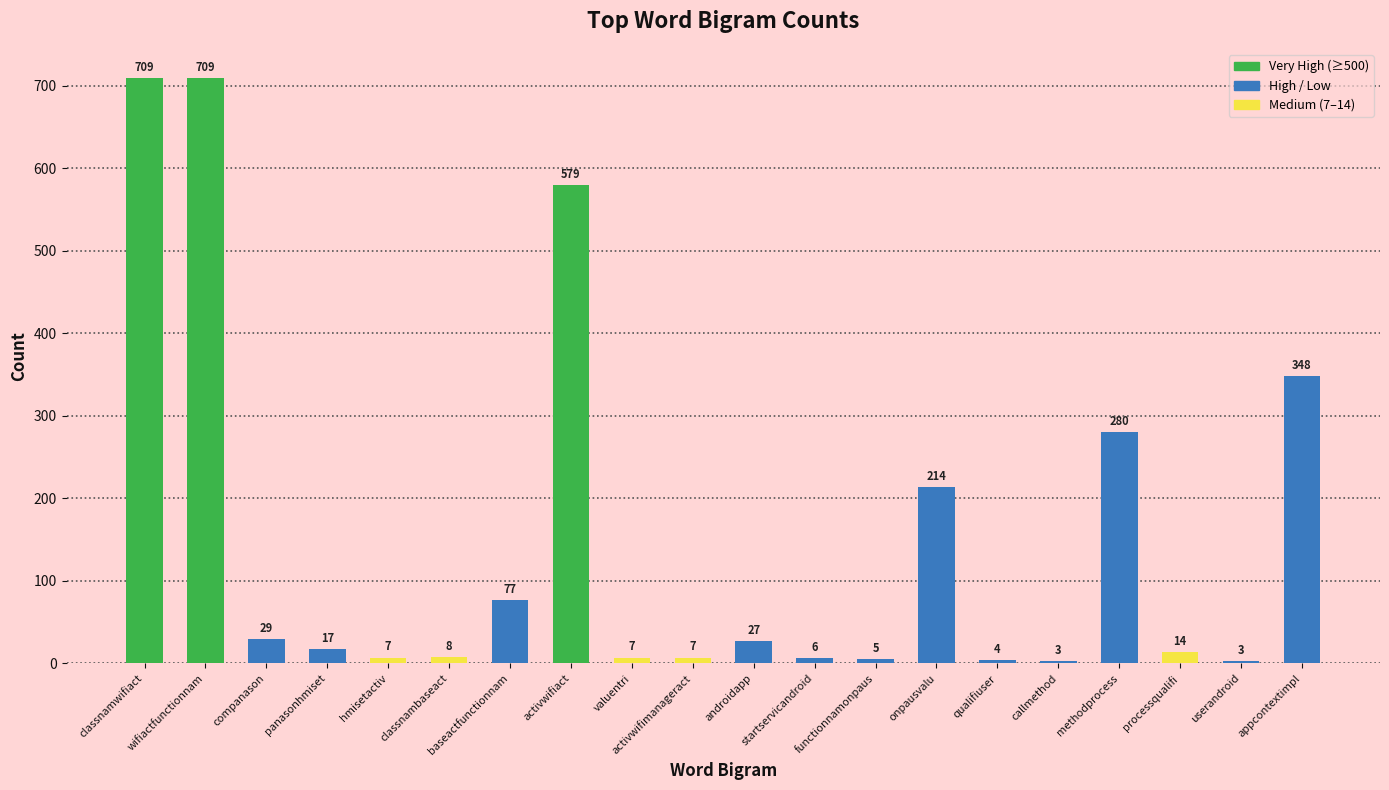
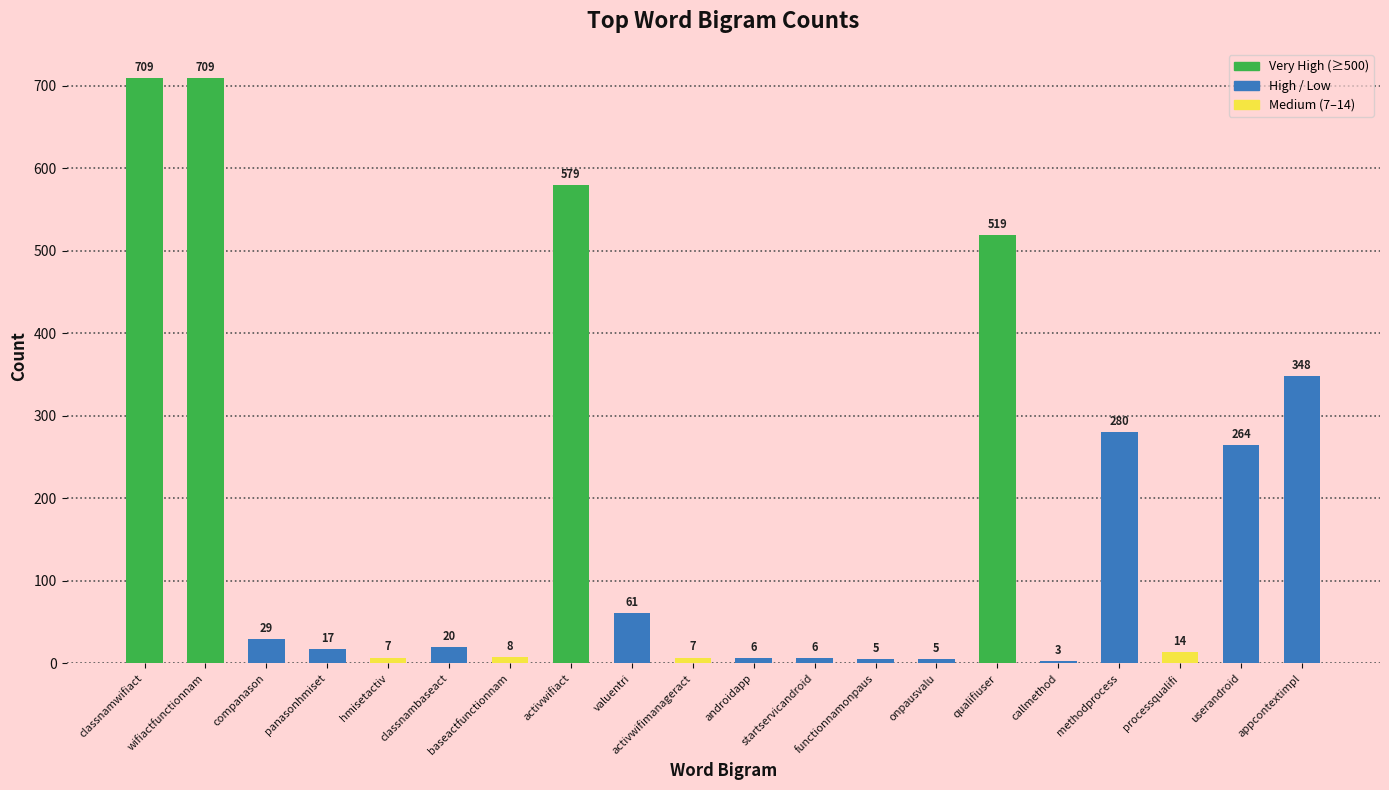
  {
    "classnamwifiact": 709,
    "wifiactfunctionnam": 709,
    "companason": 29,
    "panasonhmiset": 17,
    "hmisetactiv": 7,
-   "classnambaseact": 8,
-   "baseactfunctionnam": 77,
+   "classnambaseact": 20,
+   "baseactfunctionnam": 8,
    "activwifiact": 579,
-   "valuentri": 7,
+   "valuentri": 61,
    "activwifimanageract": 7,
-   "androidapp": 27,
+   "androidapp": 6,
    "startservicandroid": 6,
    "functionnamonpaus": 5,
-   "onpausvalu": 214,
-   "qualifiuser": 4,
+   "onpausvalu": 5,
+   "qualifiuser": 519,
    "callmethod": 3,
    "methodprocess": 280,
    "processqualifi": 14,
-   "userandroid": 3,
+   "userandroid": 264,
    "appcontextimpl": 348
  }
